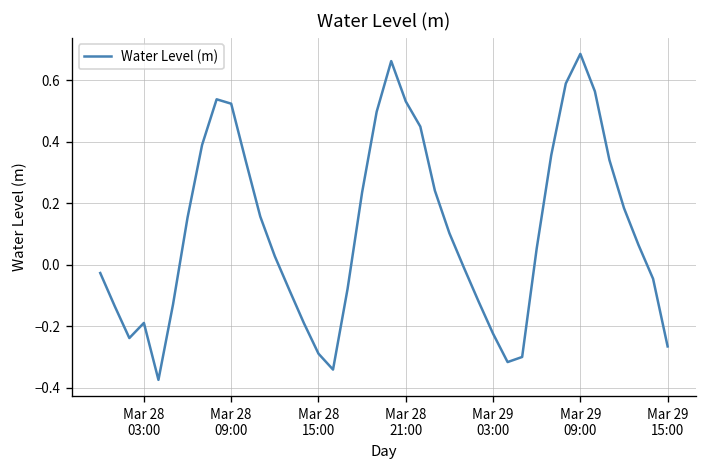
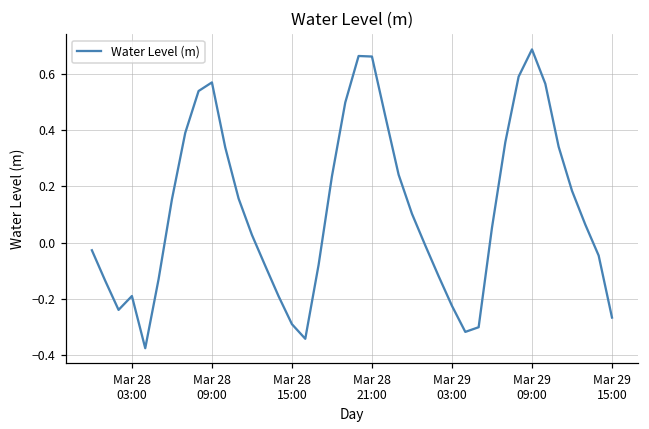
  {
    "Mar 28 03:00": -0.19,
-   "Mar 28 09:00": 0.52,
+   "Mar 28 09:00": 0.57,
    "Mar 28 15:00": -0.29,
-   "Mar 28 21:00": 0.53,
+   "Mar 28 21:00": 0.66,
    "Mar 29 03:00": -0.22,
    "Mar 29 09:00": 0.69,
    "Mar 29 15:00": -0.27
  }
